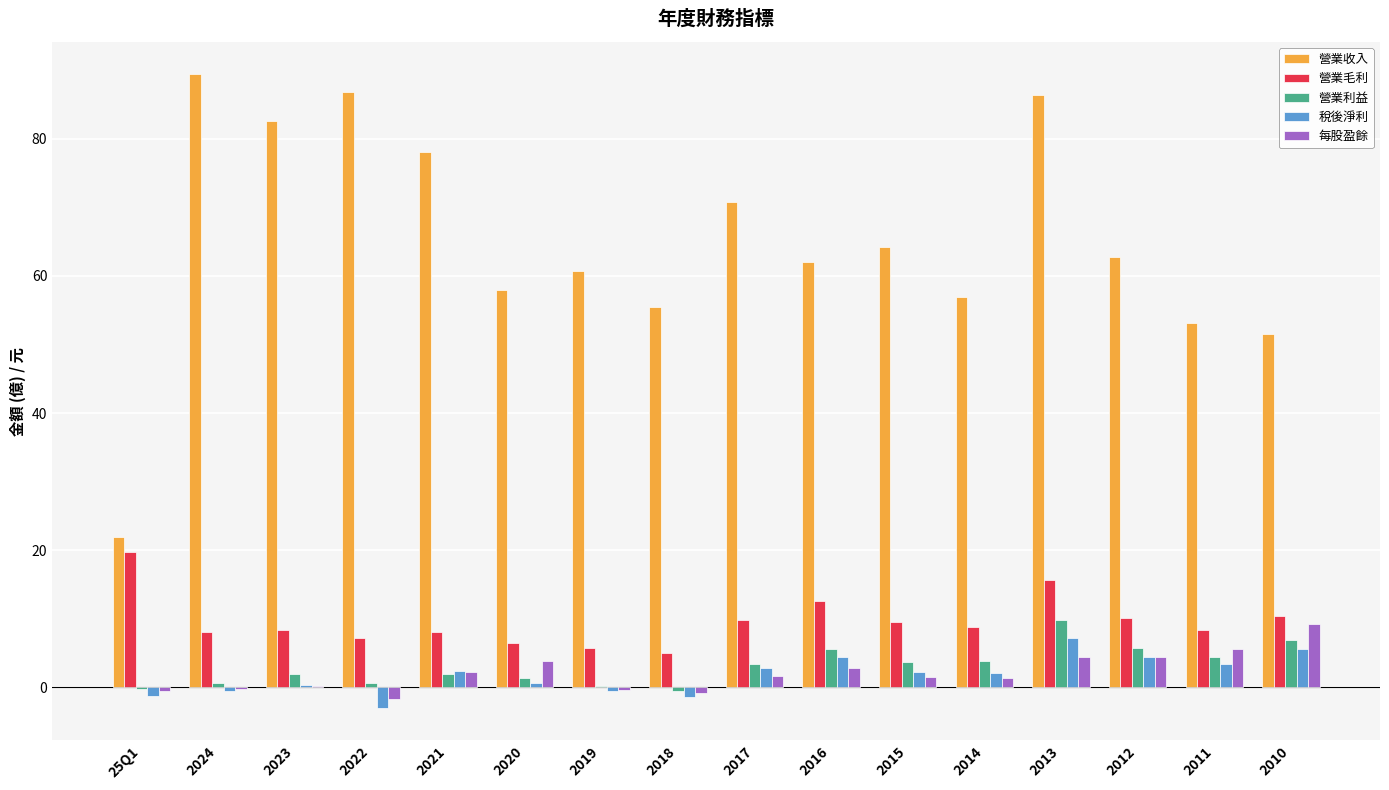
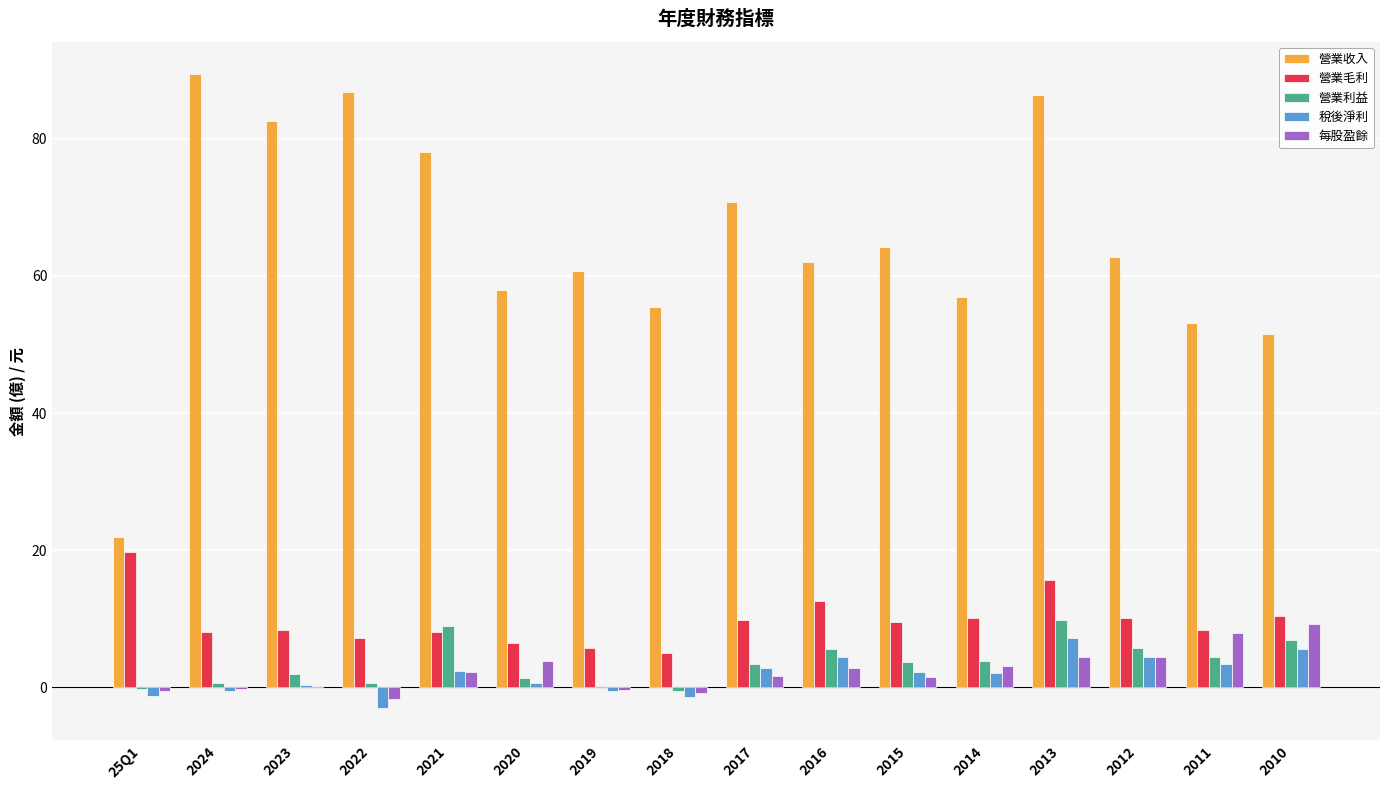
  {
    "營業收入": {
      "25Q1": 22,
      "2024": 90,
      "2023": 83,
      "2022": 87,
      "2021": 78,
      "2020": 58,
      "2019": 61,
      "2018": 55,
      "2017": 71,
      "2016": 62,
      "2015": 64,
      "2014": 57,
      "2013": 86,
      "2012": 63,
      "2011": 53,
      "2010": 52
    },
    "營業毛利": {
      "25Q1": 20,
      "2024": 8,
      "2023": 8,
      "2022": 7,
      "2021": 8,
      "2020": 6,
      "2019": 6,
      "2018": 5,
      "2017": 10,
      "2016": 13,
      "2015": 10,
-     "2014": 9,
+     "2014": 10,
      "2013": 16,
      "2012": 10,
      "2011": 8,
      "2010": 10
    },
    "營業利益": {
      "2024": 1,
      "2023": 2,
      "2022": 1,
-     "2021": 2,
+     "2021": 9,
      "2020": 1,
      "2018": 0,
      "2017": 3,
      "2016": 6,
      "2015": 4,
      "2014": 4,
      "2013": 10,
      "2012": 6,
      "2011": 5,
      "2010": 7
    },
    "稅後淨利": {
      "25Q1": -1,
      "2024": -1,
      "2022": -3,
      "2021": 2,
      "2020": 1,
      "2019": -1,
      "2018": -1,
      "2017": 3,
      "2016": 5,
      "2015": 2,
      "2014": 2,
      "2013": 7,
      "2012": 4,
      "2011": 3,
      "2010": 6
    },
    "每股盈餘": {
      "25Q1": -1,
      "2022": -2,
      "2021": 2,
      "2020": 4,
      "2018": -1,
      "2017": 2,
      "2016": 3,
      "2015": 2,
-     "2014": 1,
+     "2014": 3,
      "2013": 4,
      "2012": 4,
-     "2011": 6,
+     "2011": 8,
      "2010": 9
    }
  }
